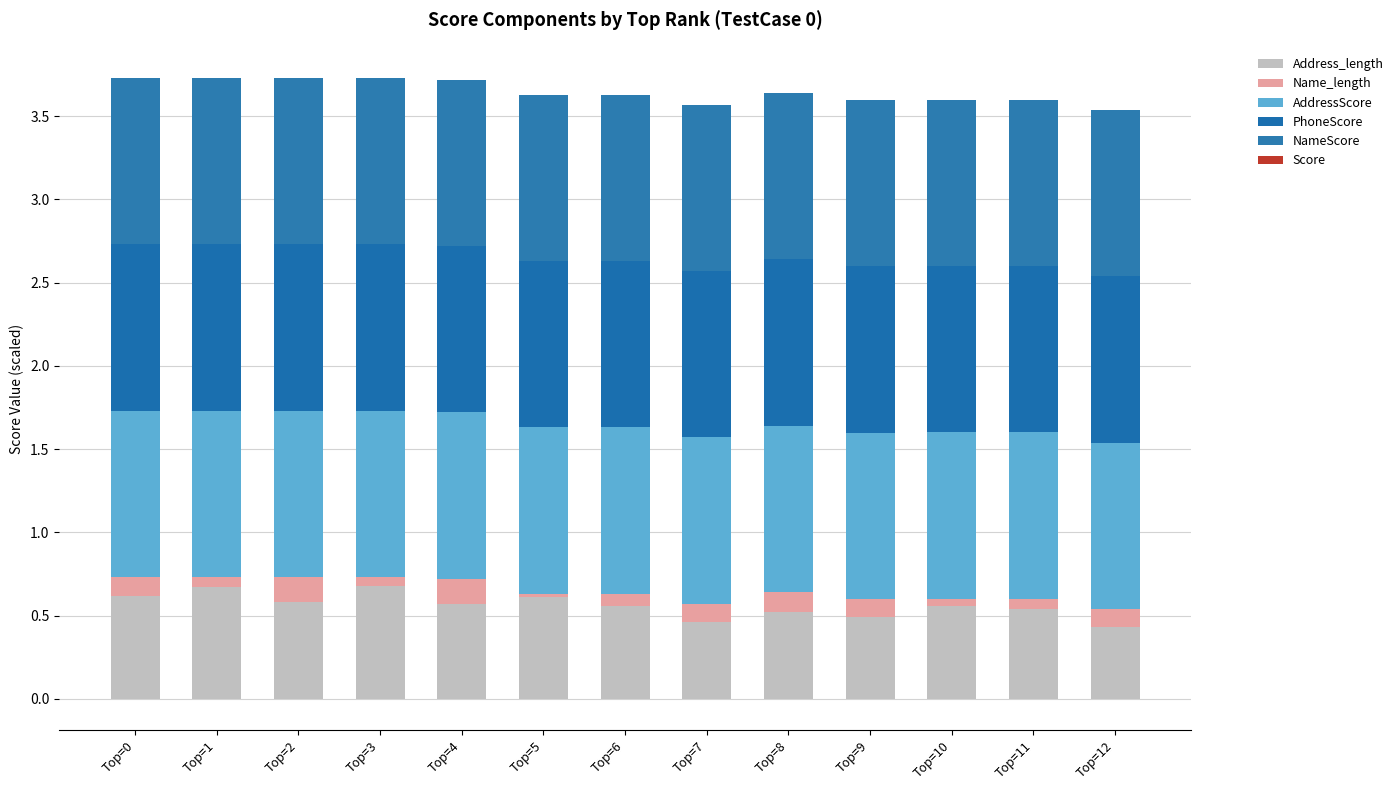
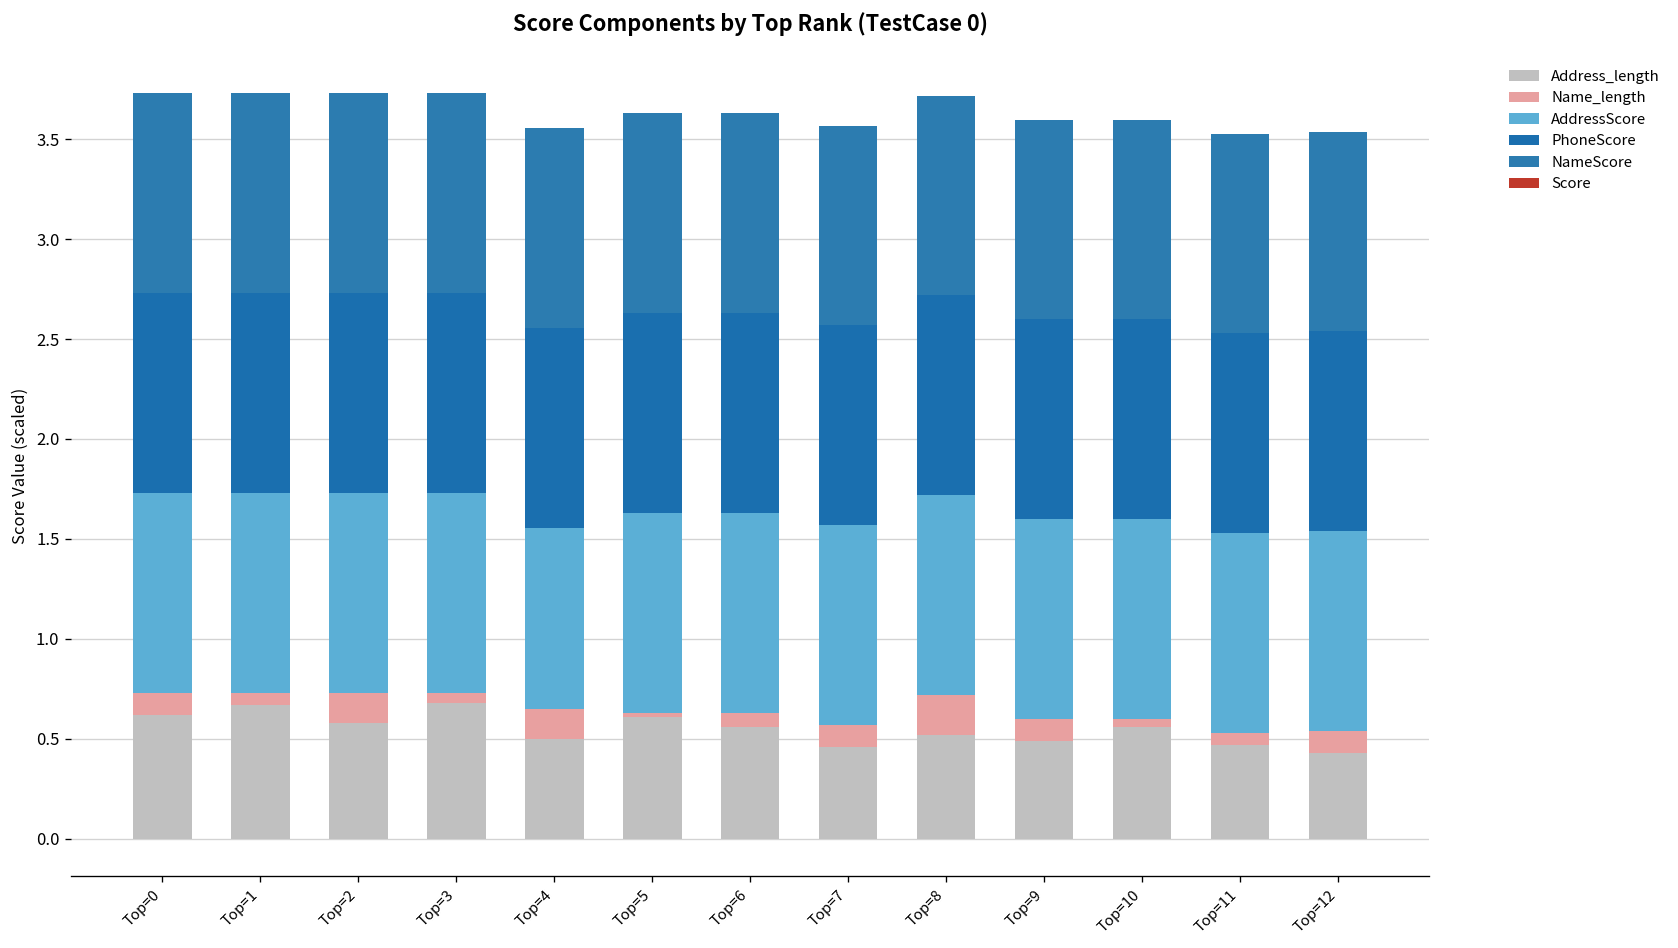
  {
    "Address_length": {
      "Top=0": 0.62,
      "Top=1": 0.67,
      "Top=2": 0.58,
      "Top=3": 0.68,
-     "Top=4": 0.57,
+     "Top=4": 0.50,
      "Top=5": 0.61,
      "Top=6": 0.56,
      "Top=7": 0.46,
      "Top=8": 0.52,
      "Top=9": 0.49,
      "Top=10": 0.56,
-     "Top=11": 0.54,
+     "Top=11": 0.47,
      "Top=12": 0.43
    },
    "Name_length": {
      "Top=0": 0.11,
      "Top=1": 0.06,
      "Top=2": 0.15,
      "Top=3": 0.05,
      "Top=4": 0.15,
      "Top=5": 0.02,
      "Top=6": 0.07,
      "Top=7": 0.11,
-     "Top=8": 0.12,
+     "Top=8": 0.20,
      "Top=9": 0.11,
      "Top=10": 0.04,
      "Top=11": 0.06,
      "Top=12": 0.11
    },
    "AddressScore": {
      "Top=0": 1.00,
      "Top=1": 1.00,
      "Top=2": 1.00,
      "Top=3": 1.00,
-     "Top=4": 1.00,
+     "Top=4": 0.91,
      "Top=5": 1.00,
      "Top=6": 1.00,
      "Top=7": 1.00,
      "Top=8": 1.00,
      "Top=9": 1.00,
      "Top=10": 1.00,
      "Top=11": 1.00,
      "Top=12": 1.00
    }
  }
